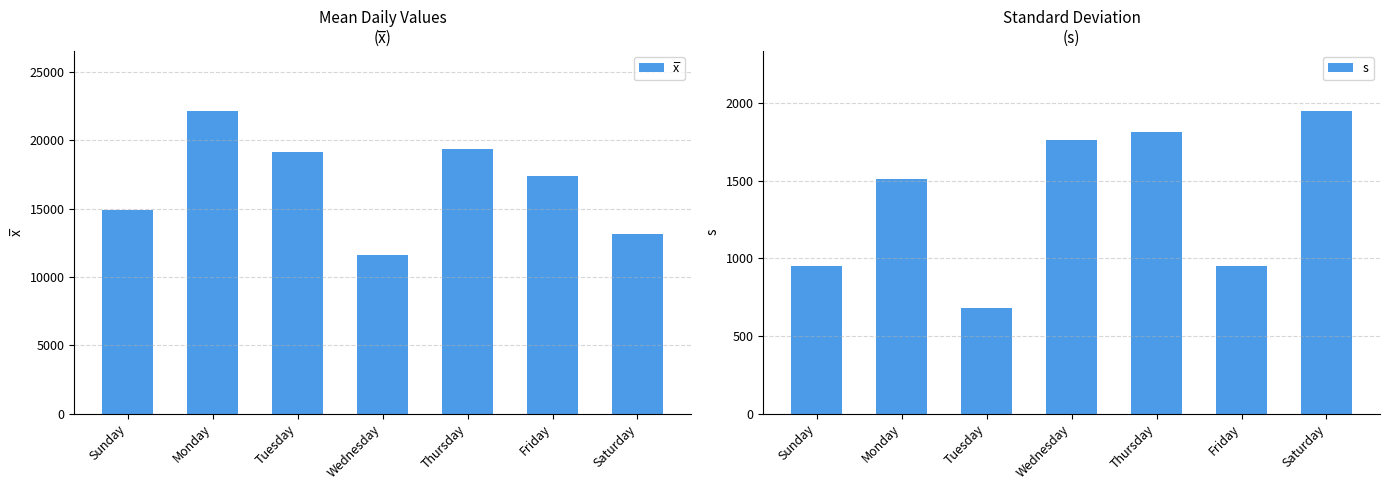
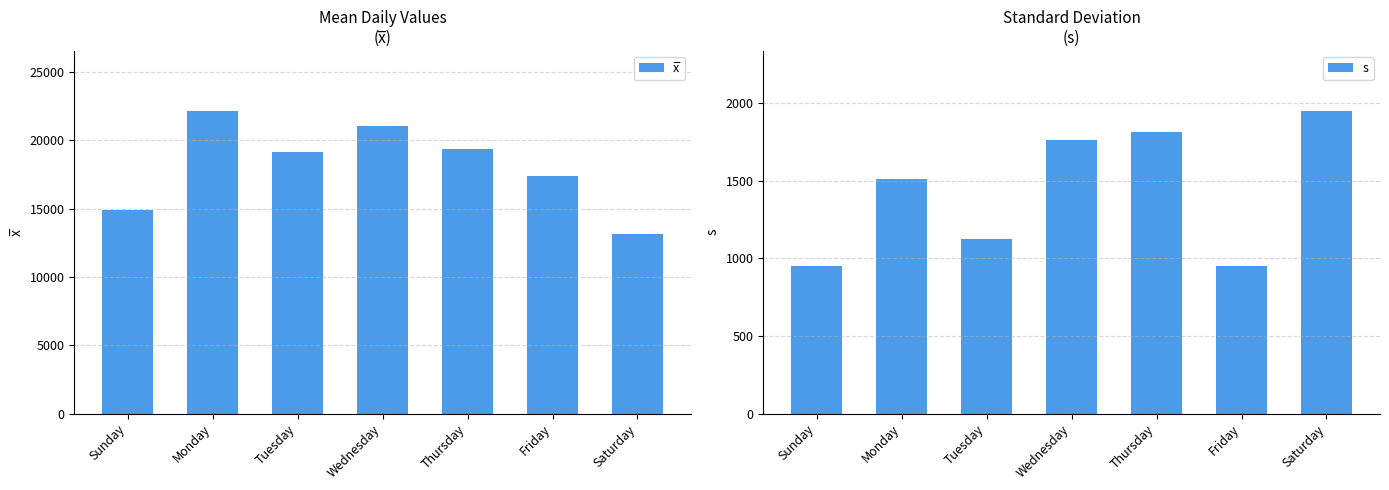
  {
    "Mean Daily Values (x̅)": {
      "Sunday": 14900,
      "Monday": 22100,
      "Tuesday": 19200,
-     "Wednesday": 11600,
+     "Wednesday": 21100,
      "Thursday": 19300,
      "Friday": 17400,
      "Saturday": 13200
    },
    "Standard Deviation (s)": {
      "Sunday": 950,
      "Monday": 1510,
-     "Tuesday": 680,
+     "Tuesday": 1130,
      "Wednesday": 1760,
      "Thursday": 1810,
      "Friday": 950,
      "Saturday": 1950
    }
  }
